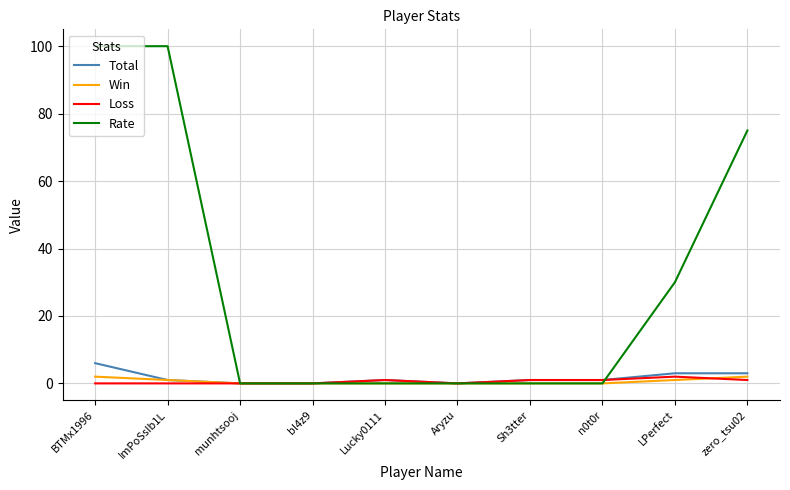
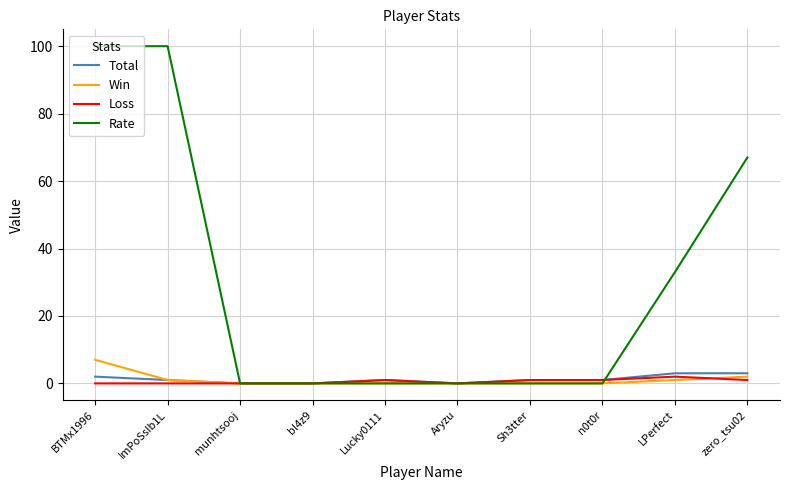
  {
    "Total": {
-     "BTMx1996": 6,
+     "BTMx1996": 2,
      "LPerfect": 3,
      "zero_tsu02": 3
    },
    "Win": {
-     "BTMx1996": 2,
+     "BTMx1996": 7,
      "LPerfect": 1,
      "zero_tsu02": 2
    },
    "Loss": {
      "BTMx1996": 0,
      "ImPoSsIb1L": 0,
      "LPerfect": 2,
      "zero_tsu02": 1
    },
    "Rate": {
      "ImPoSsIb1L": 100,
-     "LPerfect": 30,
-     "zero_tsu02": 75
+     "LPerfect": 33,
+     "zero_tsu02": 67
    }
  }
